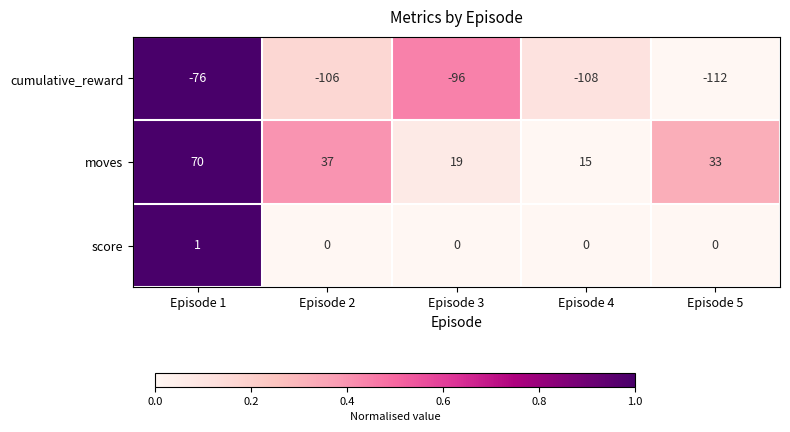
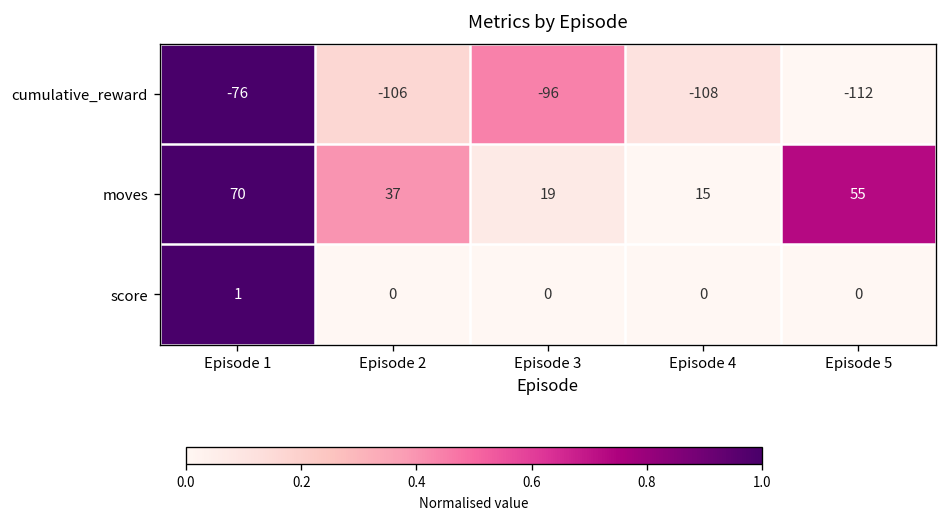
  {
    "cumulative_reward": {
      "Episode 1": -76,
      "Episode 2": -106,
      "Episode 3": -96,
      "Episode 4": -108,
      "Episode 5": -112
    },
    "moves": {
      "Episode 1": 70,
      "Episode 2": 37,
      "Episode 3": 19,
      "Episode 4": 15,
-     "Episode 5": 33
+     "Episode 5": 55
    },
    "score": {
      "Episode 1": 1,
      "Episode 2": 0,
      "Episode 3": 0,
      "Episode 4": 0,
      "Episode 5": 0
    }
  }
